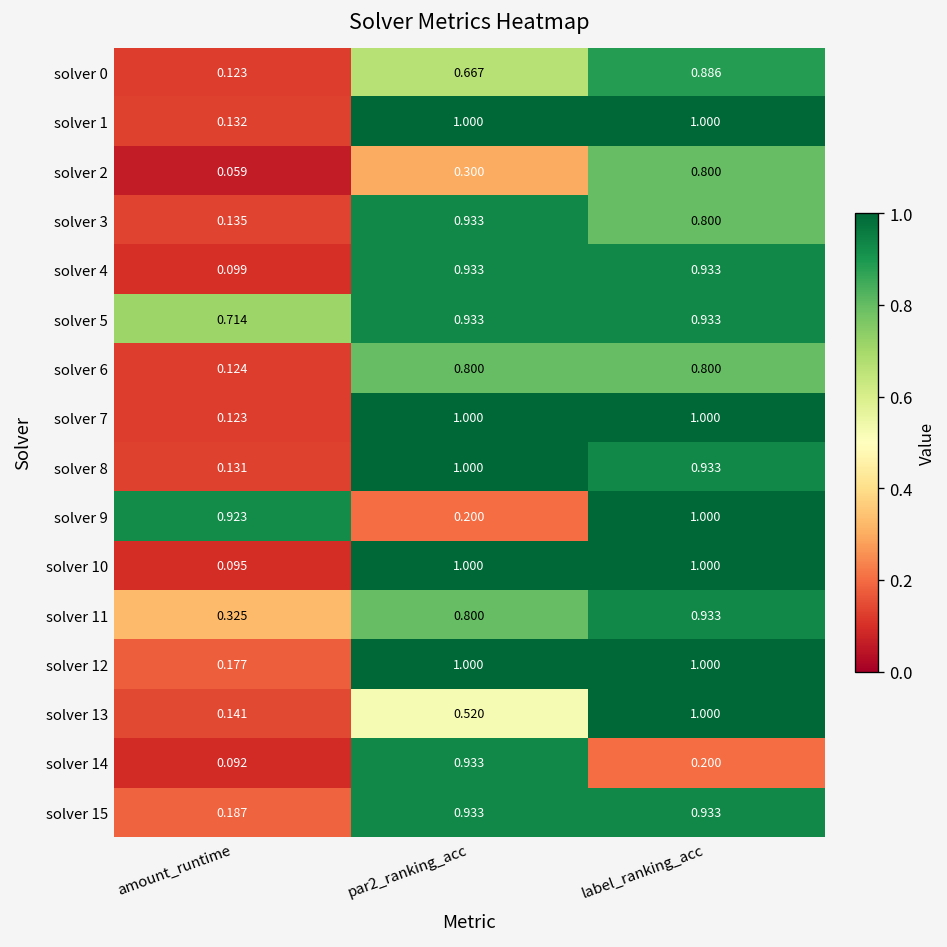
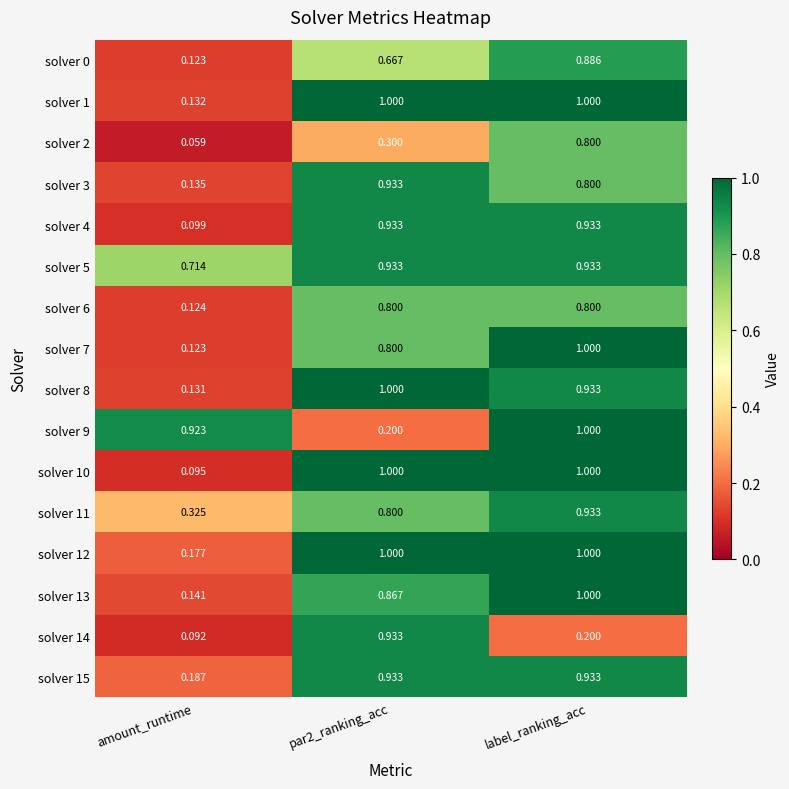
  {
    "solver 0": {
      "amount_runtime": 0.123,
      "par2_ranking_acc": 0.667,
      "label_ranking_acc": 0.886
    },
    "solver 1": {
      "amount_runtime": 0.132,
      "par2_ranking_acc": 1.000,
      "label_ranking_acc": 1.000
    },
    "solver 2": {
      "amount_runtime": 0.059,
      "par2_ranking_acc": 0.300,
      "label_ranking_acc": 0.800
    },
    "solver 3": {
      "amount_runtime": 0.135,
      "par2_ranking_acc": 0.933,
      "label_ranking_acc": 0.800
    },
    "solver 4": {
      "amount_runtime": 0.099,
      "par2_ranking_acc": 0.933,
      "label_ranking_acc": 0.933
    },
    "solver 5": {
      "amount_runtime": 0.714,
      "par2_ranking_acc": 0.933,
      "label_ranking_acc": 0.933
    },
    "solver 6": {
      "amount_runtime": 0.124,
      "par2_ranking_acc": 0.800,
      "label_ranking_acc": 0.800
    },
    "solver 7": {
      "amount_runtime": 0.123,
-     "par2_ranking_acc": 1.000,
+     "par2_ranking_acc": 0.800,
      "label_ranking_acc": 1.000
    },
    "solver 8": {
      "amount_runtime": 0.131,
      "par2_ranking_acc": 1.000,
      "label_ranking_acc": 0.933
    },
    "solver 9": {
      "amount_runtime": 0.923,
      "par2_ranking_acc": 0.200,
      "label_ranking_acc": 1.000
    },
    "solver 10": {
      "amount_runtime": 0.095,
      "par2_ranking_acc": 1.000,
      "label_ranking_acc": 1.000
    },
    "solver 11": {
      "amount_runtime": 0.325,
      "par2_ranking_acc": 0.800,
      "label_ranking_acc": 0.933
    },
    "solver 12": {
      "amount_runtime": 0.177,
      "par2_ranking_acc": 1.000,
      "label_ranking_acc": 1.000
    },
    "solver 13": {
      "amount_runtime": 0.141,
-     "par2_ranking_acc": 0.520,
+     "par2_ranking_acc": 0.867,
      "label_ranking_acc": 1.000
    },
    "solver 14": {
      "amount_runtime": 0.092,
      "par2_ranking_acc": 0.933,
      "label_ranking_acc": 0.200
    },
    "solver 15": {
      "amount_runtime": 0.187,
      "par2_ranking_acc": 0.933,
      "label_ranking_acc": 0.933
    }
  }
